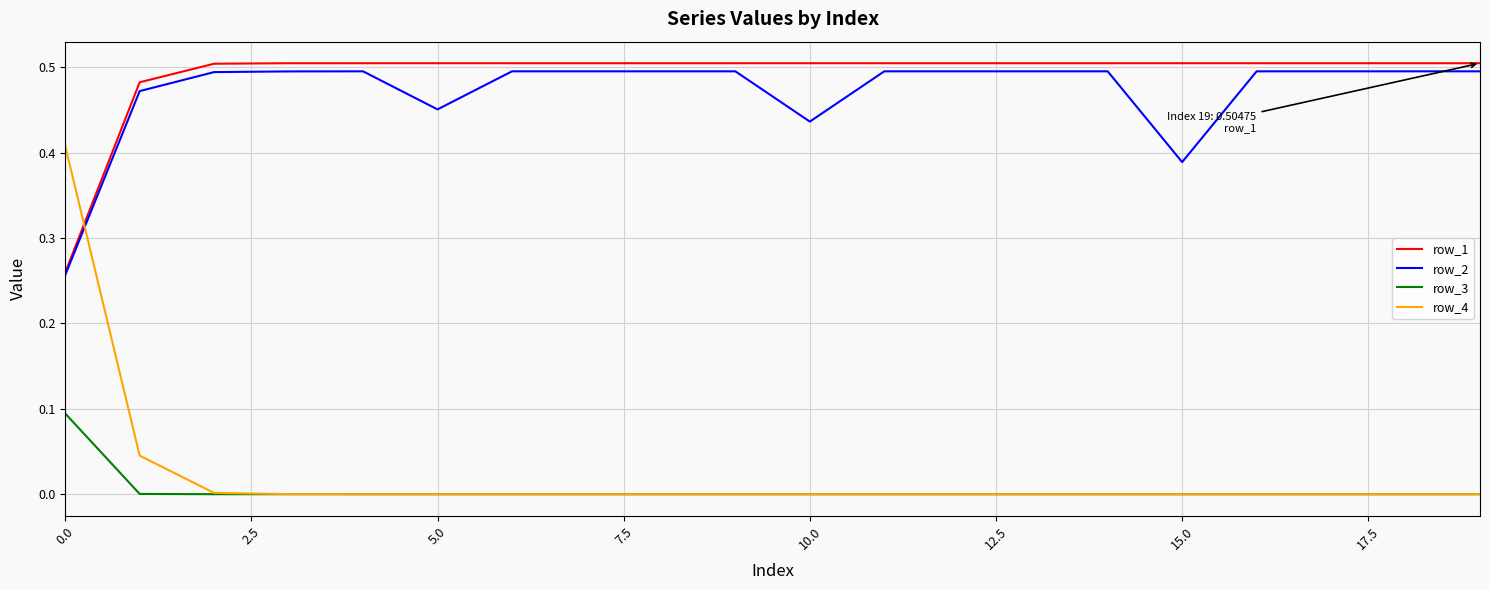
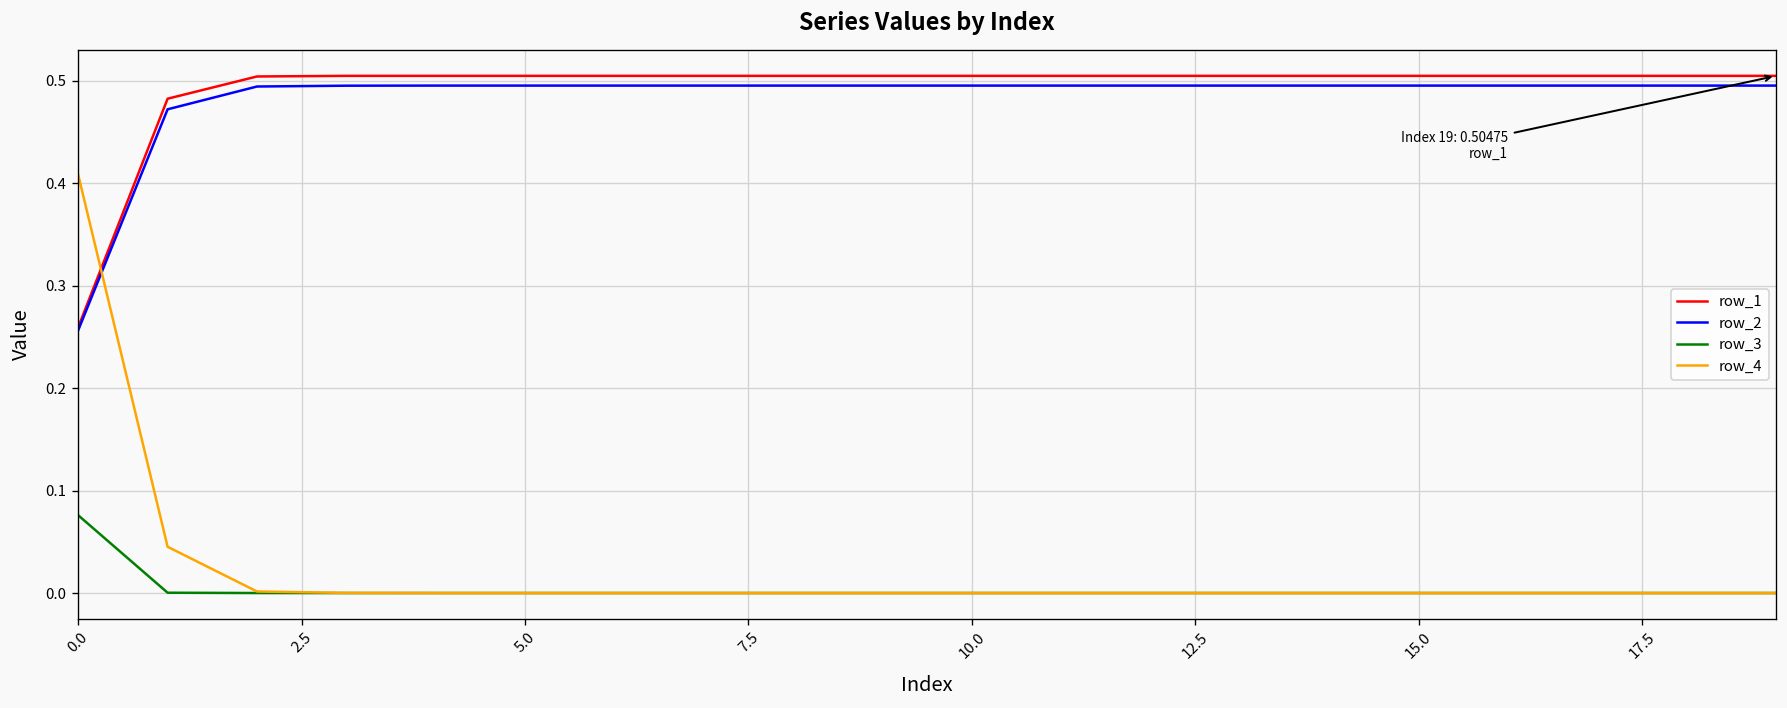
  {
    "row_1": {
      "5.0": 0.50,
      "10.0": 0.50
    },
    "row_2": {
-     "5.0": 0.45,
-     "10.0": 0.44,
-     "15.0": 0.39
+     "5.0": 0.50,
+     "10.0": 0.50,
+     "15.0": 0.50
    },
    "row_3": {
-     "0.0": 0.09
+     "0.0": 0.08
    },
    "row_4": {
      "0.0": 0.41
    }
  }
